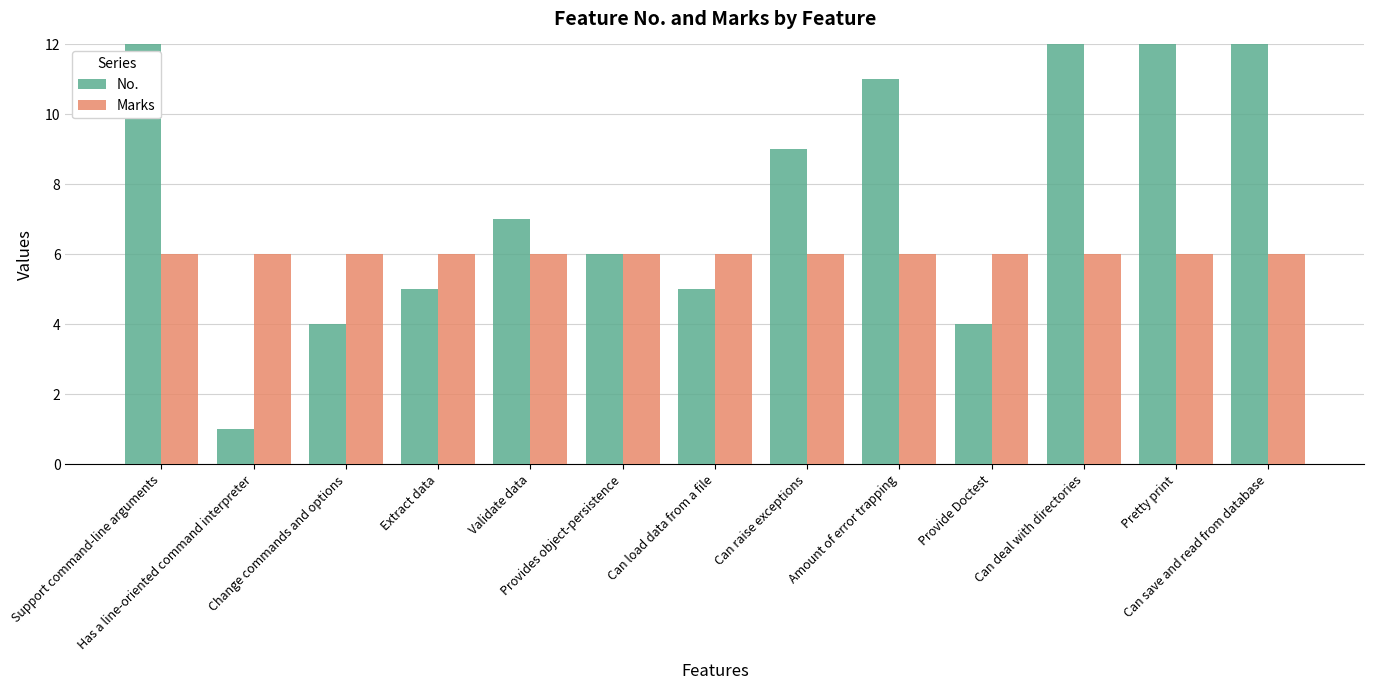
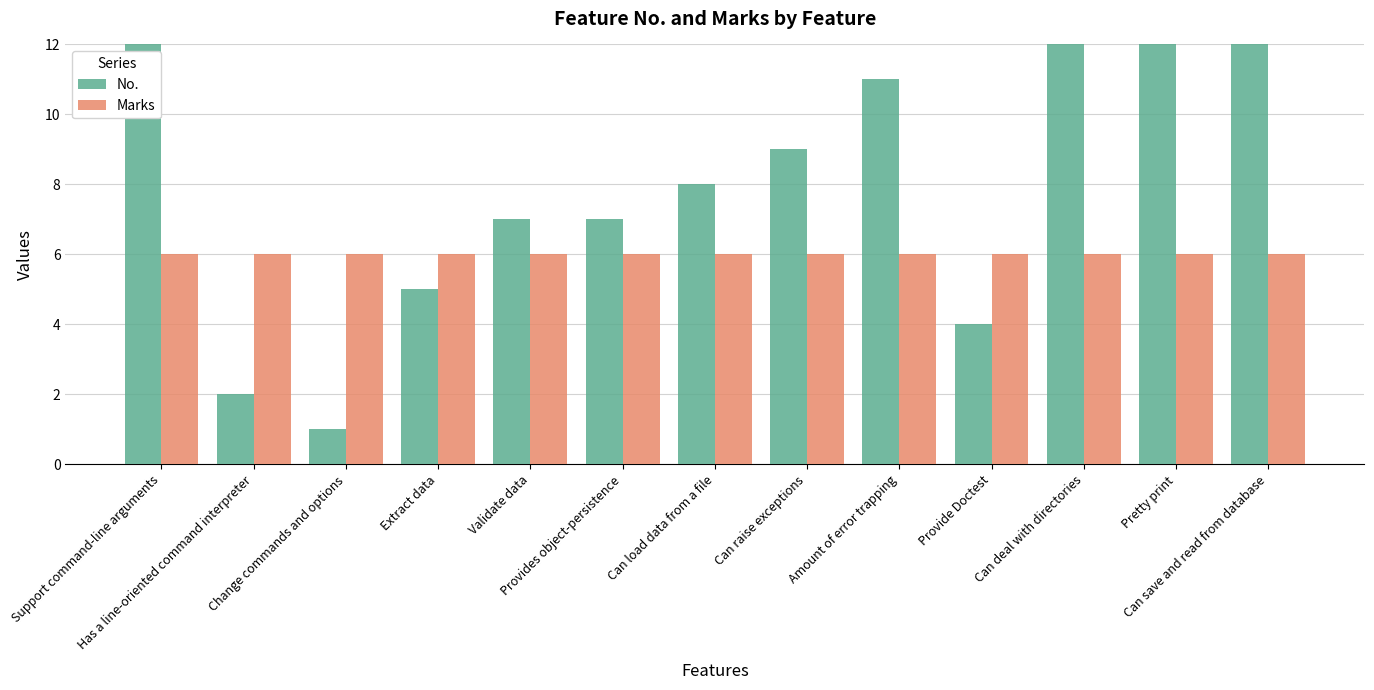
  {
    "No.": {
      "Support command-line arguments": 12,
-     "Has a line-oriented command interpreter": 1,
-     "Change commands and options": 4,
+     "Has a line-oriented command interpreter": 2,
+     "Change commands and options": 1,
      "Extract data": 5,
      "Validate data": 7,
-     "Provides object-persistence": 6,
-     "Can load data from a file": 5,
+     "Provides object-persistence": 7,
+     "Can load data from a file": 8,
      "Can raise exceptions": 9,
      "Amount of error trapping": 11,
      "Provide Doctest": 4,
      "Can deal with directories": 12
    },
    "Marks": {
      "Support command-line arguments": 6,
      "Has a line-oriented command interpreter": 6,
      "Change commands and options": 6,
      "Extract data": 6,
      "Validate data": 6,
      "Provides object-persistence": 6,
      "Can load data from a file": 6,
      "Can raise exceptions": 6,
      "Amount of error trapping": 6,
      "Provide Doctest": 6,
      "Can deal with directories": 6,
      "Pretty print": 6,
      "Can save and read from database": 6
    }
  }
